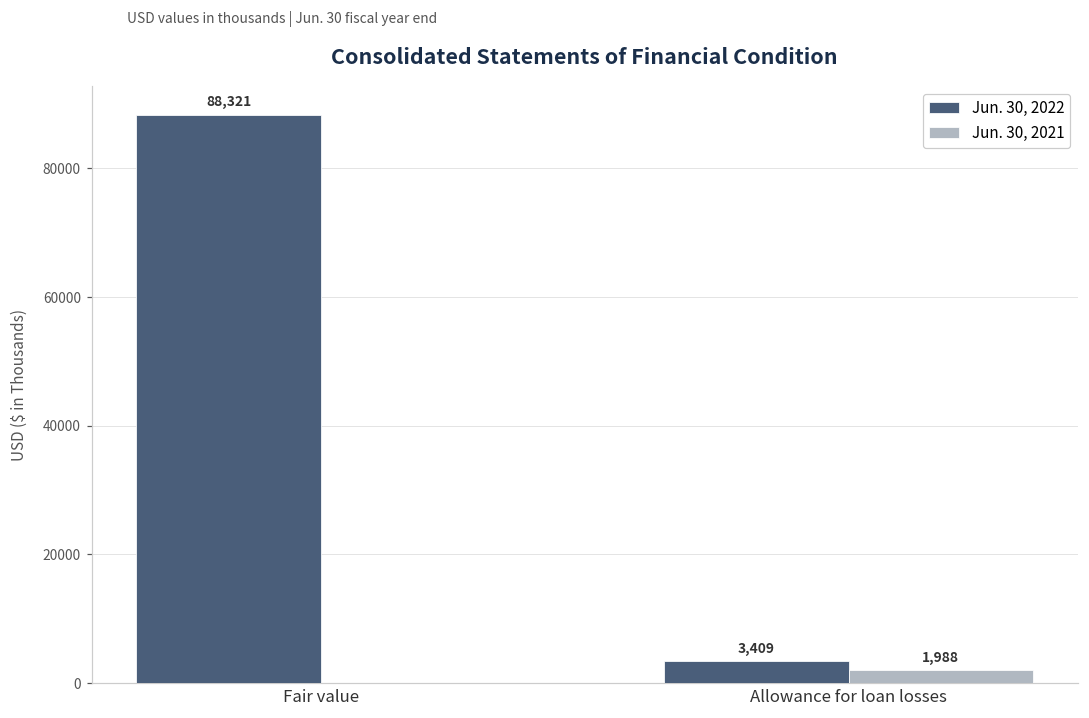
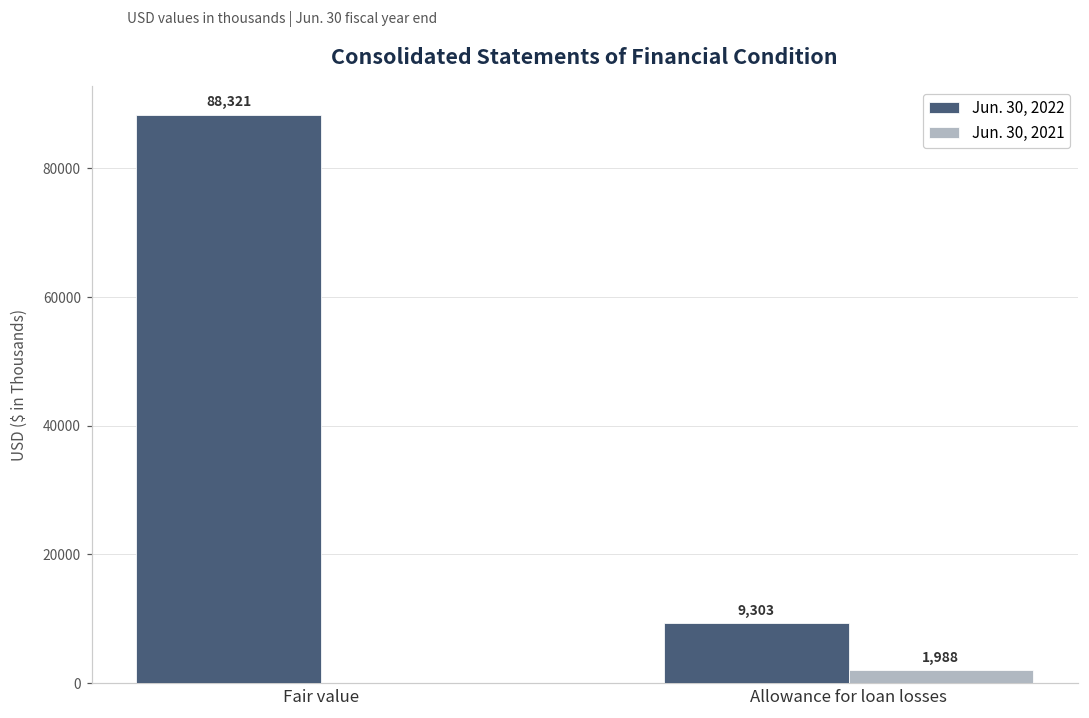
  {
    "Jun. 30, 2022": {
      "Fair value": "88,321",
-     "Allowance for loan losses": "3,409"
+     "Allowance for loan losses": "9,303"
    },
    "Jun. 30, 2021": {
      "Allowance for loan losses": "1,988"
    }
  }
